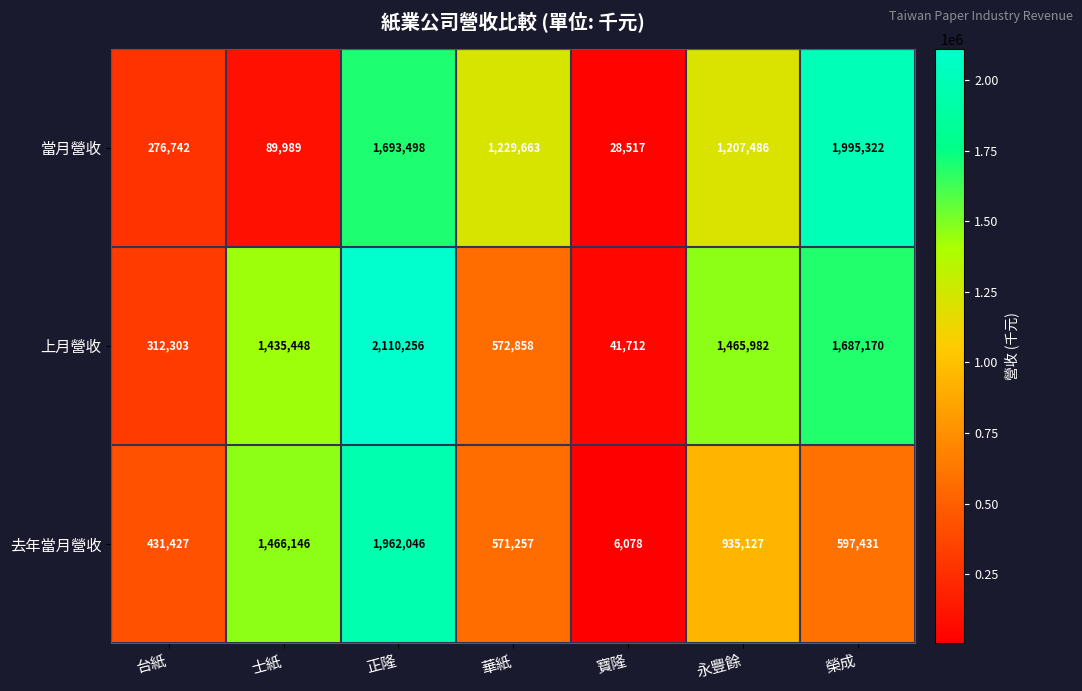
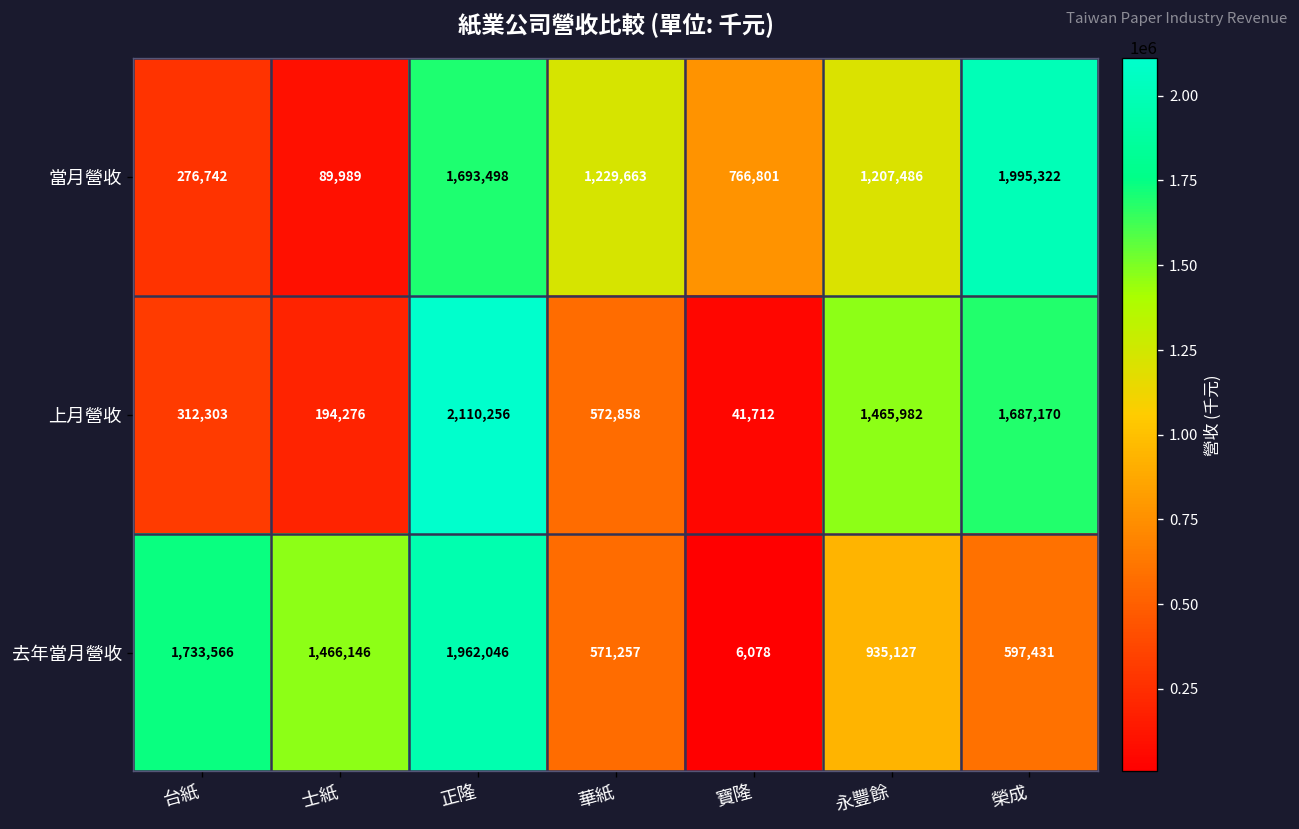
  {
    "當月營收": {
      "台紙": "276,742",
      "士紙": "89,989",
      "正隆": "1,693,498",
      "華紙": "1,229,663",
-     "寶隆": "28,517",
+     "寶隆": "766,801",
      "永豐餘": "1,207,486",
      "榮成": "1,995,322"
    },
    "上月營收": {
      "台紙": "312,303",
-     "士紙": "1,435,448",
+     "士紙": "194,276",
      "正隆": "2,110,256",
      "華紙": "572,858",
      "寶隆": "41,712",
      "永豐餘": "1,465,982",
      "榮成": "1,687,170"
    },
    "去年當月營收": {
-     "台紙": "431,427",
+     "台紙": "1,733,566",
      "士紙": "1,466,146",
      "正隆": "1,962,046",
      "華紙": "571,257",
      "寶隆": "6,078",
      "永豐餘": "935,127",
      "榮成": "597,431"
    }
  }
